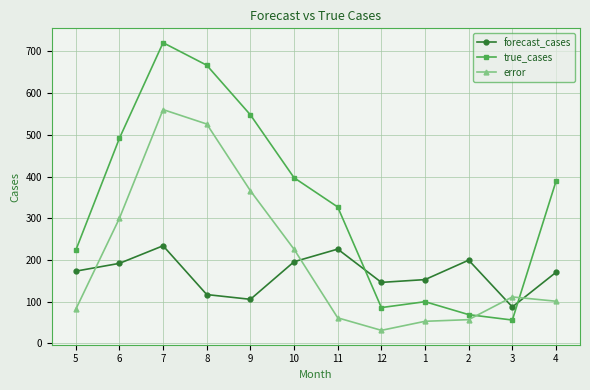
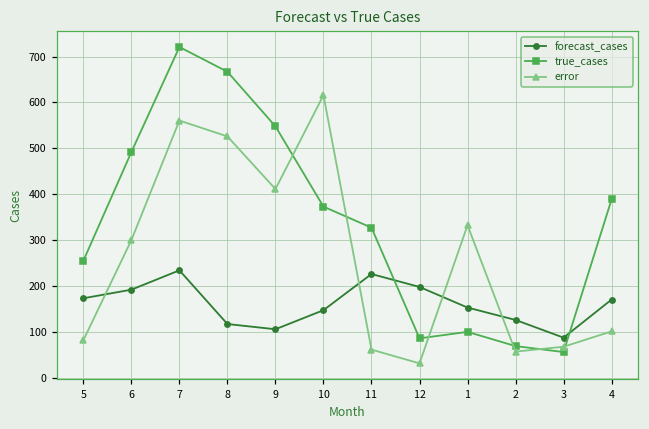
  {
    "forecast_cases": {
      "5": 170,
      "6": 190,
      "7": 230,
      "8": 120,
      "9": 110,
-     "10": 200,
+     "10": 150,
      "11": 230,
-     "12": 150,
+     "12": 200,
      "1": 150,
-     "2": 200,
+     "2": 130,
      "3": 90,
      "4": 170
    },
    "true_cases": {
-     "5": 220,
+     "5": 260,
      "6": 490,
      "7": 720,
      "8": 670,
      "9": 550,
-     "10": 400,
+     "10": 370,
      "11": 330,
      "12": 90,
      "1": 100,
      "2": 70,
      "3": 60,
      "4": 390
    },
    "error": {
      "5": 80,
      "6": 300,
      "7": 560,
      "8": 530,
-     "9": 370,
-     "10": 230,
+     "9": 410,
+     "10": 620,
      "11": 60,
      "12": 30,
-     "1": 50,
+     "1": 330,
      "2": 60,
-     "3": 110,
+     "3": 70,
      "4": 100
    }
  }
